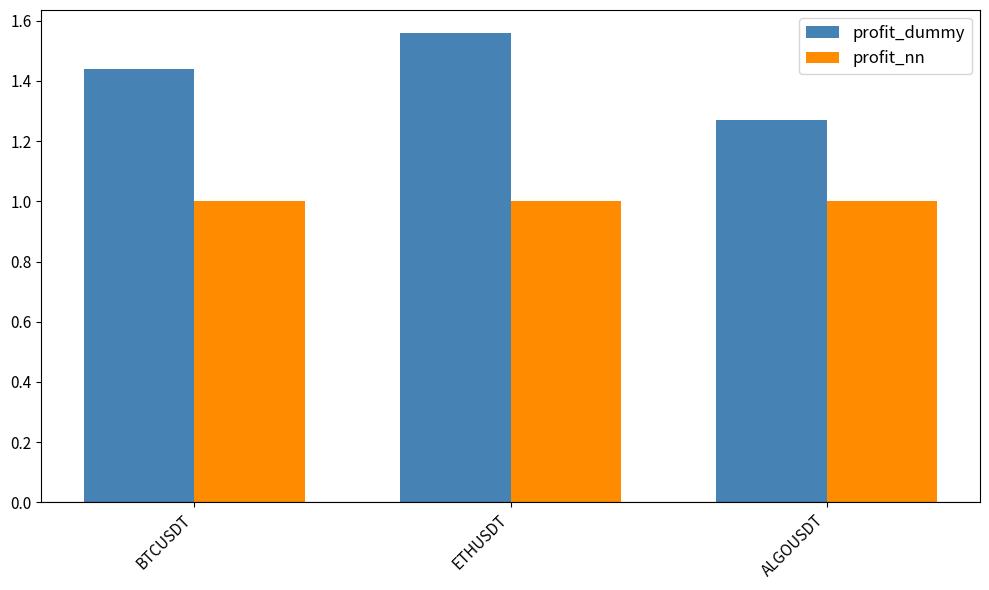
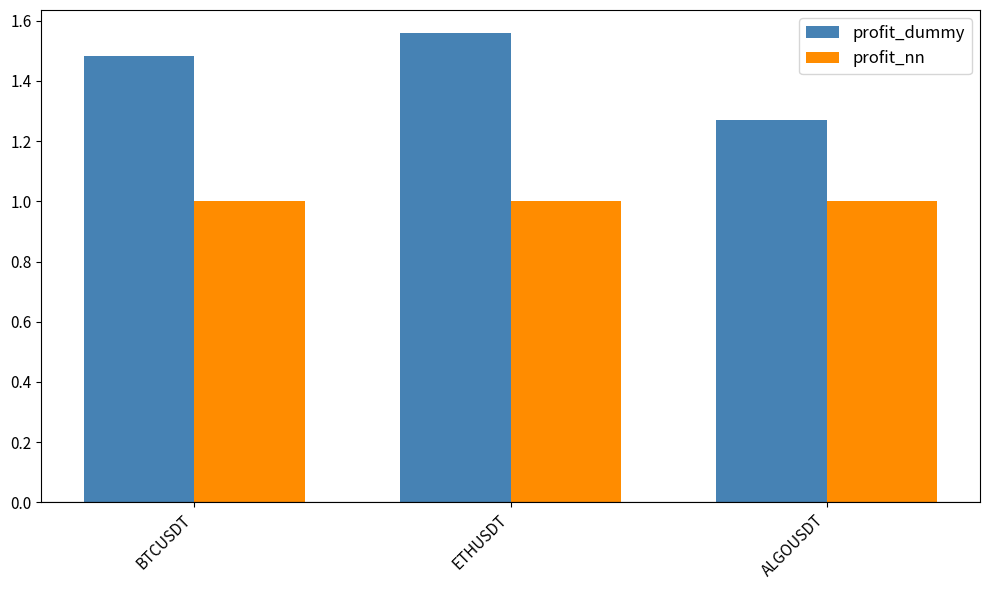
  {
    "profit_dummy": {
-     "BTCUSDT": 1.44,
+     "BTCUSDT": 1.48,
      "ETHUSDT": 1.56,
      "ALGOUSDT": 1.27
    },
    "profit_nn": {
      "BTCUSDT": 1.00,
      "ETHUSDT": 1.00,
      "ALGOUSDT": 1.00
    }
  }
